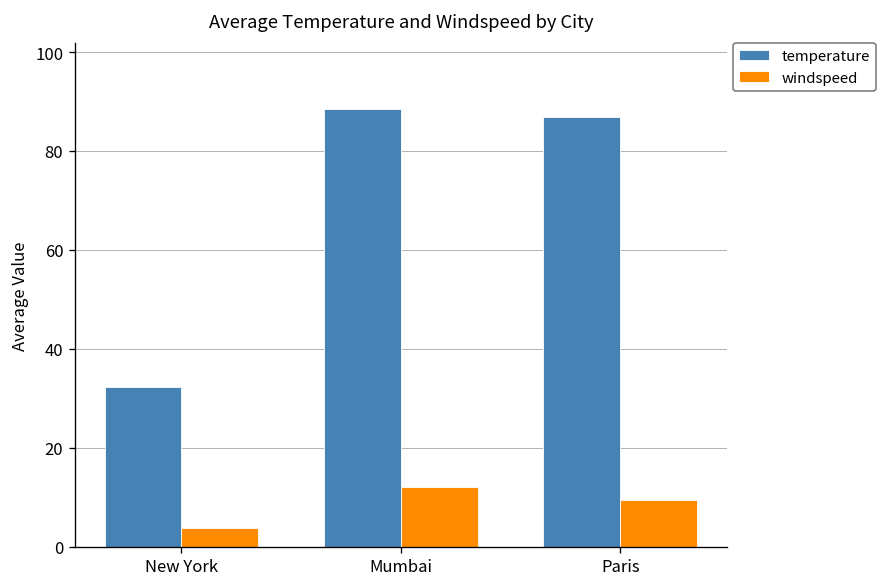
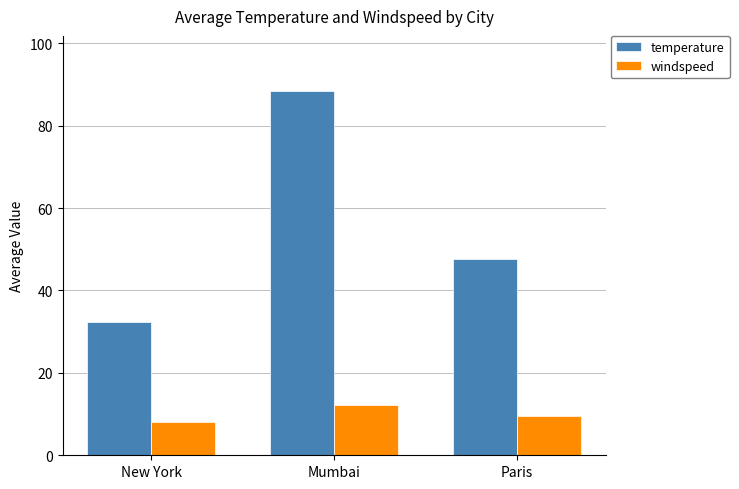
  {
    "temperature": {
      "New York": 32,
      "Mumbai": 89,
-     "Paris": 87
+     "Paris": 48
    },
    "windspeed": {
-     "New York": 4,
+     "New York": 8,
      "Mumbai": 12,
      "Paris": 10
    }
  }
